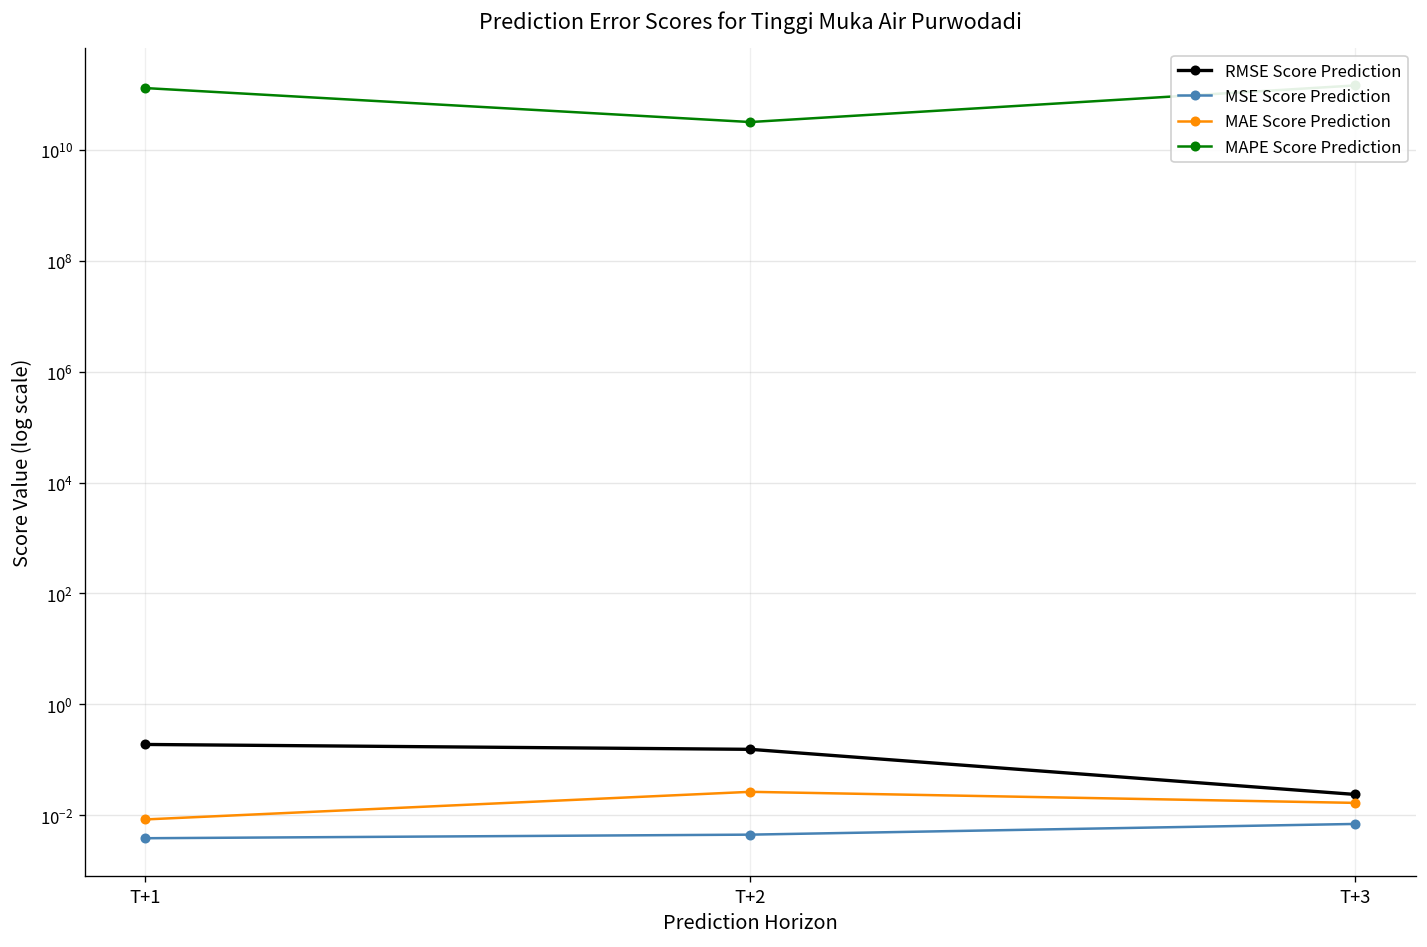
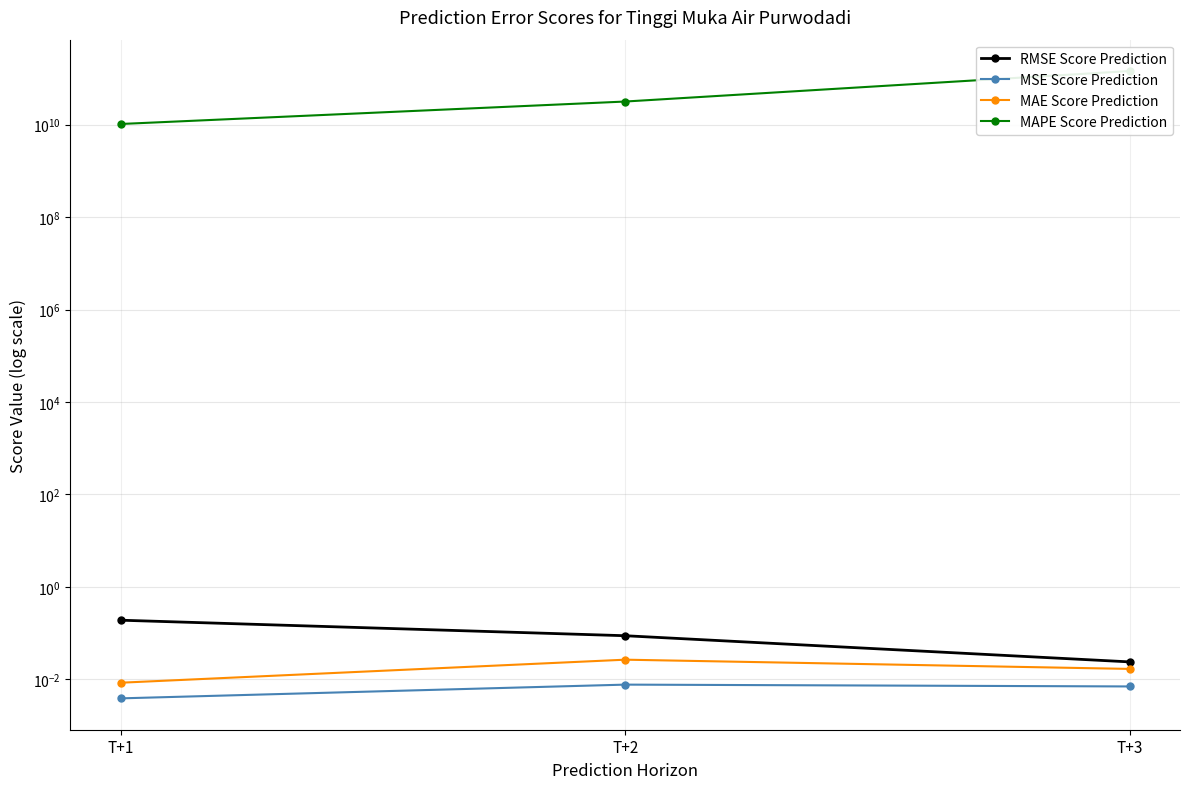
  {
    "RMSE Score Prediction": {
      "T+1": 0.19,
-     "T+2": 0.15,
+     "T+2": 0.09,
      "T+3": 0.02
    },
    "MSE Score Prediction": {
      "T+1": 0.004,
-     "T+2": 0.004,
+     "T+2": 0.008,
      "T+3": 0.007
    },
    "MAE Score Prediction": {
      "T+1": 0.008,
      "T+2": 0.03,
      "T+3": 0.017
    },
    "MAPE Score Prediction": {
-     "T+1": 130000000000,
+     "T+1": 10000000000,
      "T+2": 30000000000
    }
  }
